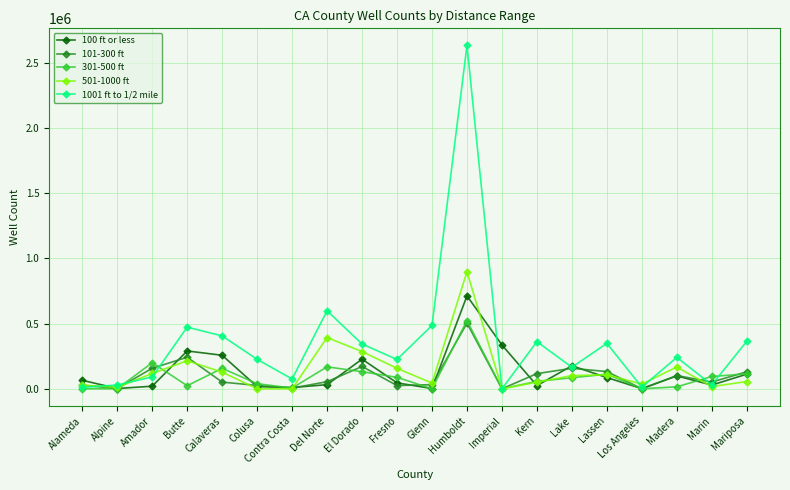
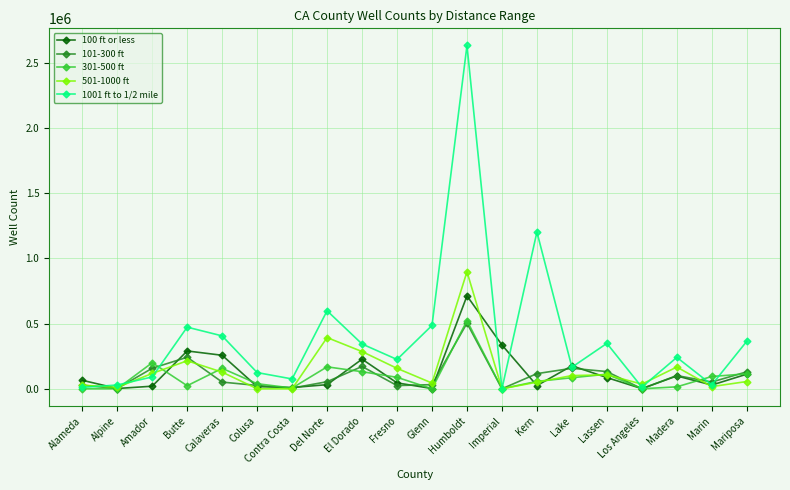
  {
    "100 ft or less": {
      "Alameda": 70000,
      "Amador": 20000,
      "Butte": 290000,
      "Calaveras": 260000,
      "Del Norte": 30000,
      "El Dorado": 230000,
      "Fresno": 50000,
      "Humboldt": 710000,
      "Imperial": 340000,
      "Kern": 20000,
      "Lassen": 90000
    },
    "101-300 ft": {
      "Amador": 160000,
      "Butte": 240000,
      "Calaveras": 50000,
      "Del Norte": 50000,
      "El Dorado": 170000,
      "Fresno": 20000,
      "Kern": 120000,
      "Lassen": 130000,
      "Marin": 50000
    },
    "301-500 ft": {
      "Amador": 200000,
      "Butte": 20000,
      "Calaveras": 160000,
      "Del Norte": 170000,
      "El Dorado": 130000,
      "Fresno": 90000,
      "Madera": 10000,
      "Marin": 90000
    },
    "501-1000 ft": {
      "Amador": 120000,
      "Butte": 210000,
      "Calaveras": 130000,
      "Del Norte": 390000,
      "El Dorado": 290000,
      "Fresno": 160000,
      "Humboldt": 900000,
      "Los Angeles": 40000,
      "Madera": 170000,
      "Mariposa": 60000
    },
    "1001 ft to 1/2 mile": {
      "Amador": 90000,
      "Butte": 470000,
      "Calaveras": 410000,
-     "Colusa": 230000,
+     "Colusa": 120000,
      "Contra Costa": 80000,
      "Del Norte": 600000,
      "El Dorado": 340000,
      "Fresno": 220000,
      "Glenn": 490000,
      "Humboldt": 2630000,
-     "Kern": 360000,
+     "Kern": 1200000,
      "Lassen": 350000,
      "Madera": 240000,
      "Mariposa": 360000
    }
  }
